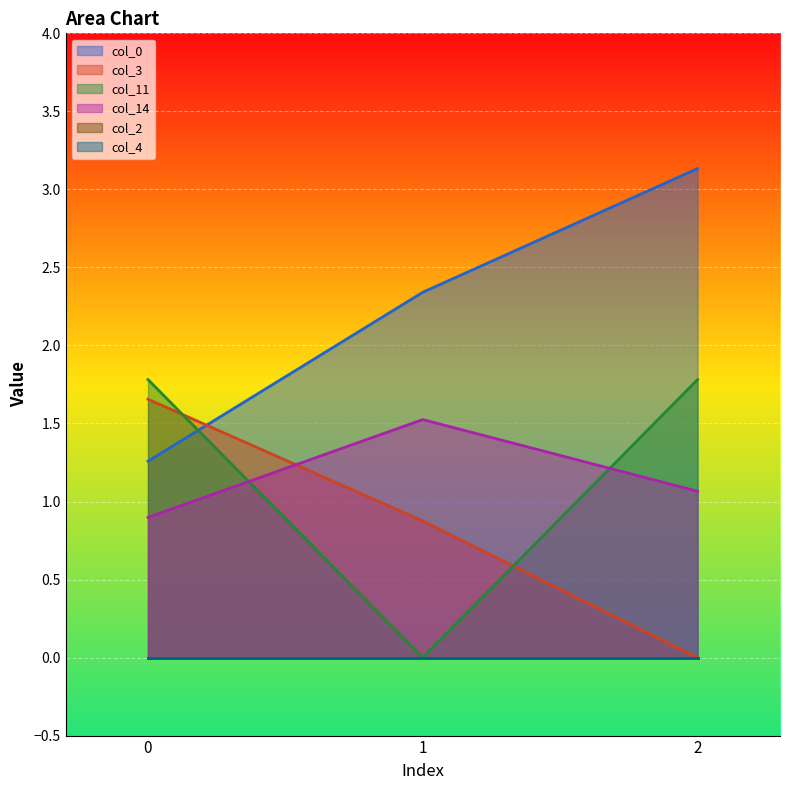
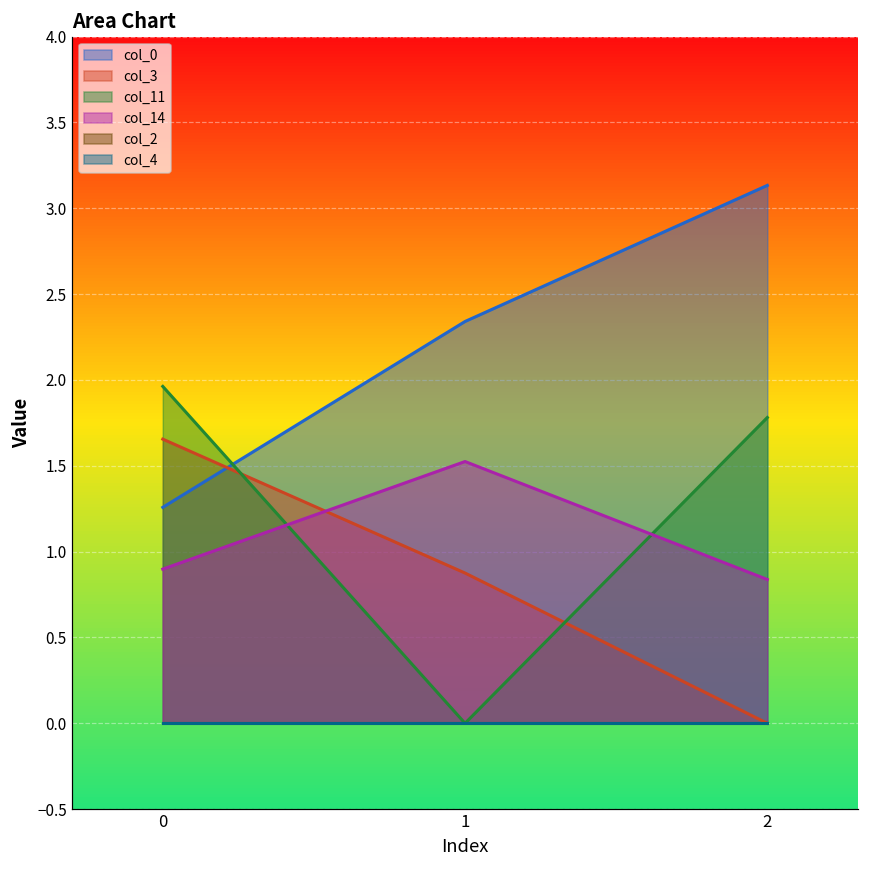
  {
    "col_3": {
      "0": 1.66,
      "1": 0.88
    },
    "col_11": {
-     "0": 1.78,
+     "0": 1.96,
      "2": 1.78
    },
    "col_14": {
      "0": 0.90,
      "1": 1.52,
-     "2": 1.07
+     "2": 0.84
    }
  }
